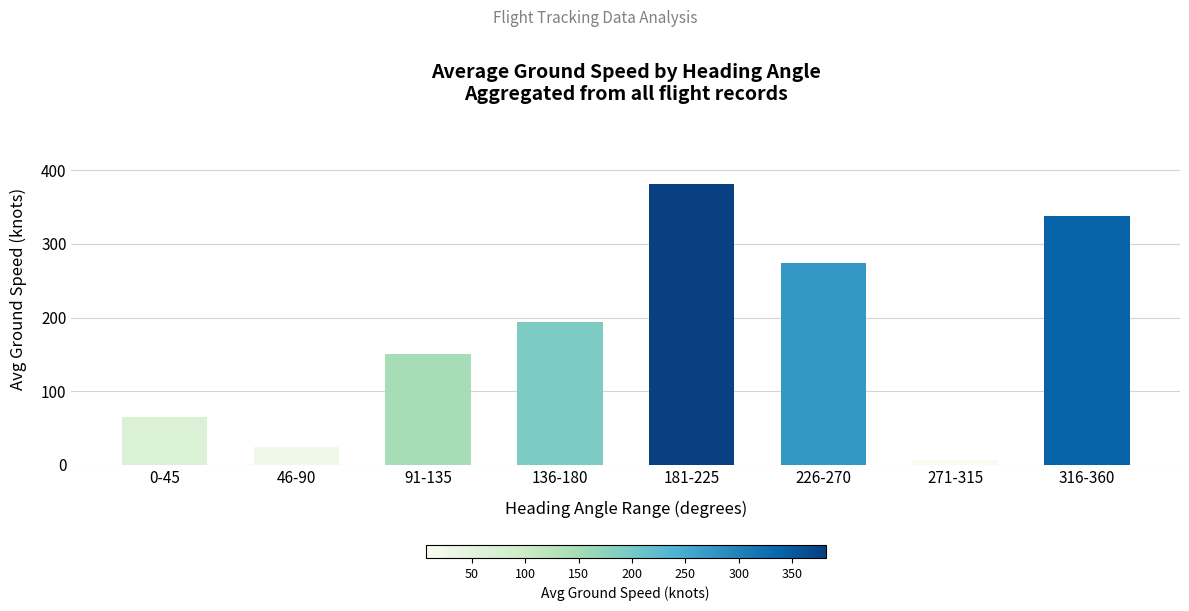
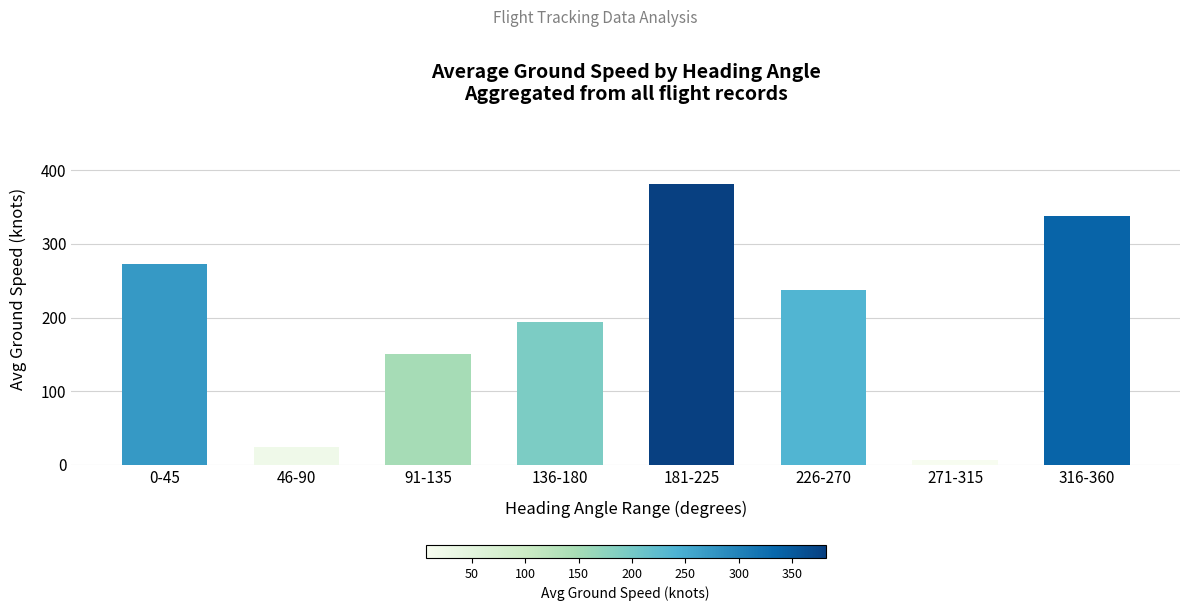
  {
-   "0-45": 70,
+   "0-45": 270,
    "46-90": 20,
    "91-135": 150,
    "136-180": 190,
    "181-225": 380,
-   "226-270": 270,
+   "226-270": 240,
    "271-315": 10,
    "316-360": 340
  }
